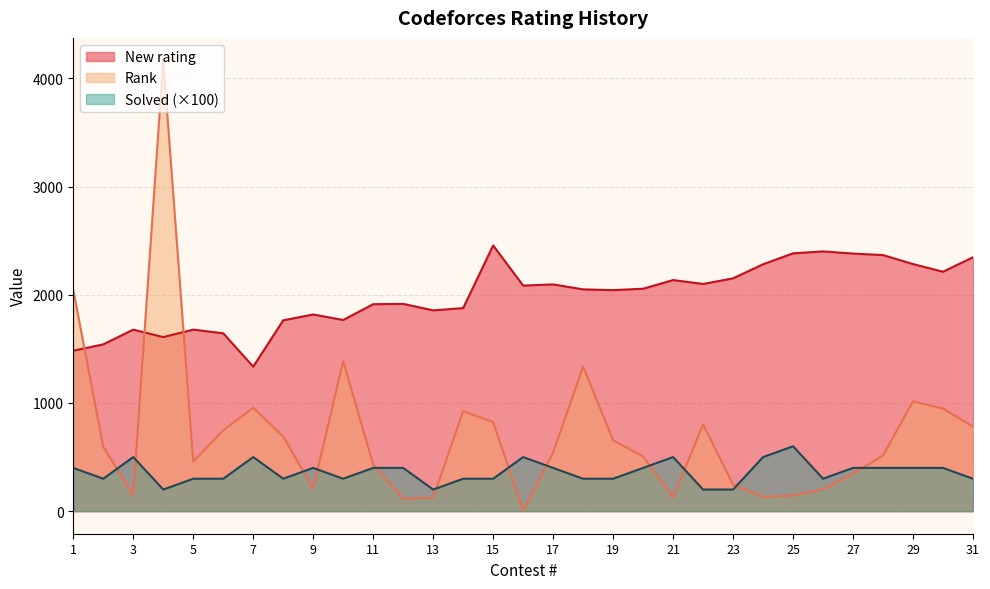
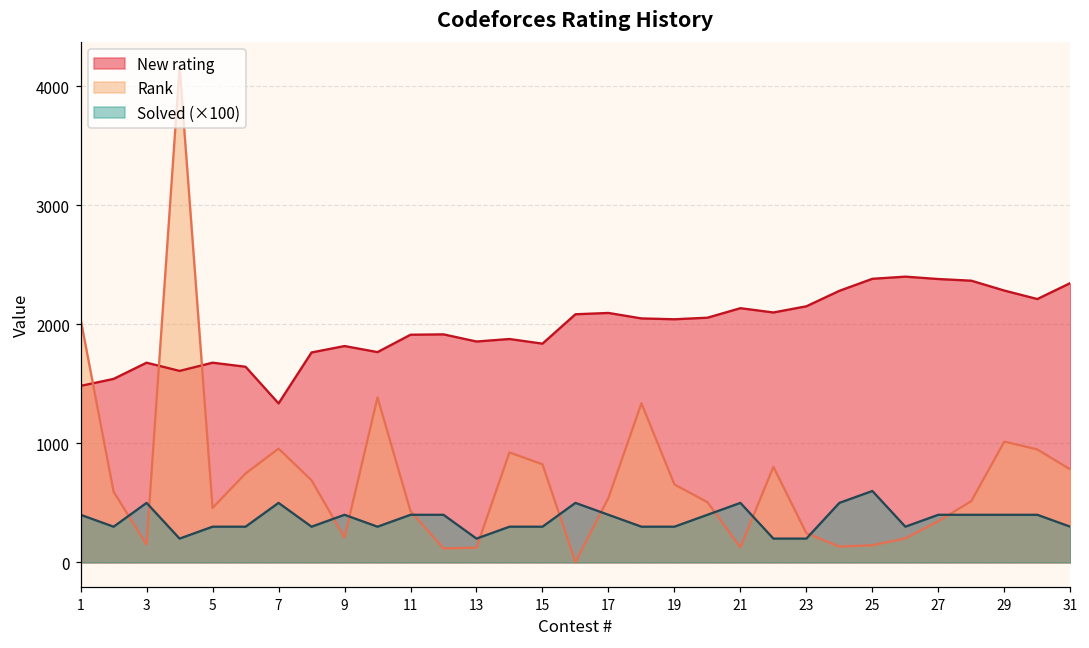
  {
    "New rating": {
      "1": 1480,
      "3": 1680,
      "5": 1680,
      "7": 1340,
      "9": 1820,
      "11": 1910,
      "13": 1860,
-     "15": 2460,
+     "15": 1840,
      "17": 2100,
      "19": 2040,
      "21": 2140,
      "23": 2150,
      "25": 2380,
      "27": 2380,
      "29": 2280,
      "31": 2350
    },
    "Rank": {
      "1": 2040,
      "3": 150,
      "5": 460,
      "7": 960,
      "9": 210,
      "11": 430,
      "13": 120,
      "15": 820,
      "17": 540,
      "19": 660,
      "21": 130,
      "23": 250,
      "25": 140,
      "27": 350,
      "29": 1020,
      "31": 780
    },
    "Solved (×100)": {
      "1": 400,
      "3": 500,
      "5": 300,
      "7": 500,
      "9": 400,
      "11": 400,
      "13": 200,
      "15": 300,
      "17": 400,
      "19": 300,
      "21": 500,
      "23": 200,
      "25": 600,
      "27": 400,
      "29": 400,
      "31": 300
    }
  }
